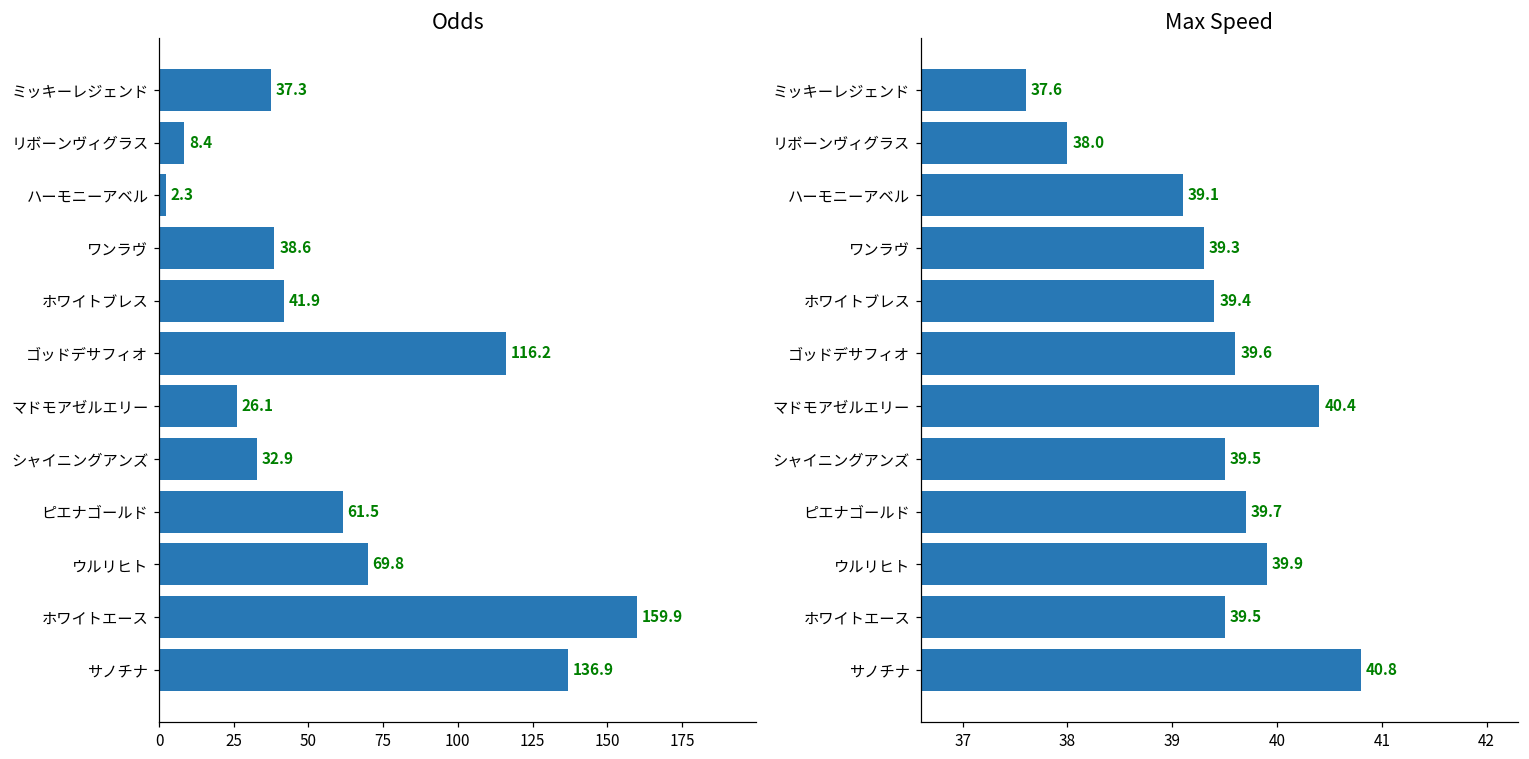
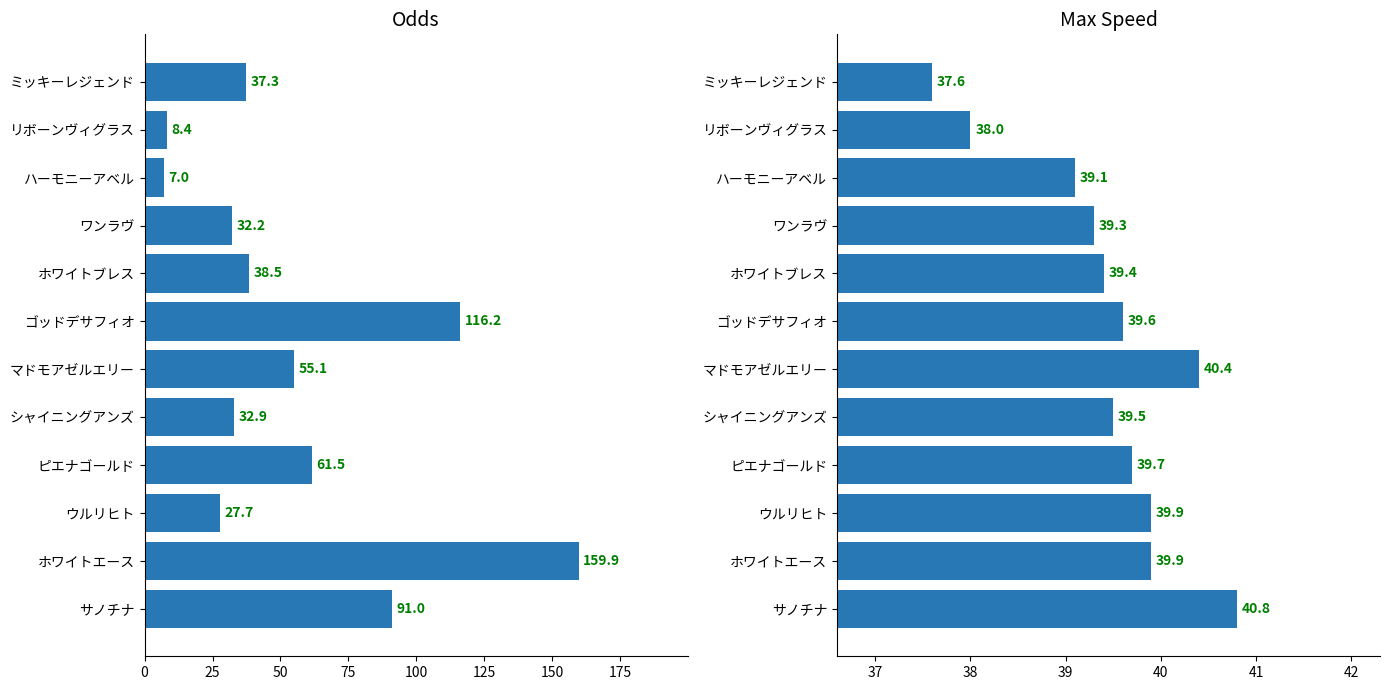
  {
    "Odds": {
      "ミッキーレジェンド": 37.3,
      "リボーンヴィグラス": 8.4,
-     "ハーモニーアベル": 2.3,
-     "ワンラヴ": 38.6,
-     "ホワイトブレス": 41.9,
+     "ハーモニーアベル": 7.0,
+     "ワンラヴ": 32.2,
+     "ホワイトブレス": 38.5,
      "ゴッドデサフィオ": 116.2,
-     "マドモアゼルエリー": 26.1,
+     "マドモアゼルエリー": 55.1,
      "シャイニングアンズ": 32.9,
      "ピエナゴールド": 61.5,
-     "ウルリヒト": 69.8,
+     "ウルリヒト": 27.7,
      "ホワイトエース": 159.9,
-     "サノチナ": 136.9
+     "サノチナ": 91.0
    },
    "Max Speed": {
      "ミッキーレジェンド": 37.6,
      "リボーンヴィグラス": 38.0,
      "ハーモニーアベル": 39.1,
      "ワンラヴ": 39.3,
      "ホワイトブレス": 39.4,
      "ゴッドデサフィオ": 39.6,
      "マドモアゼルエリー": 40.4,
      "シャイニングアンズ": 39.5,
      "ピエナゴールド": 39.7,
      "ウルリヒト": 39.9,
-     "ホワイトエース": 39.5,
+     "ホワイトエース": 39.9,
      "サノチナ": 40.8
    }
  }
